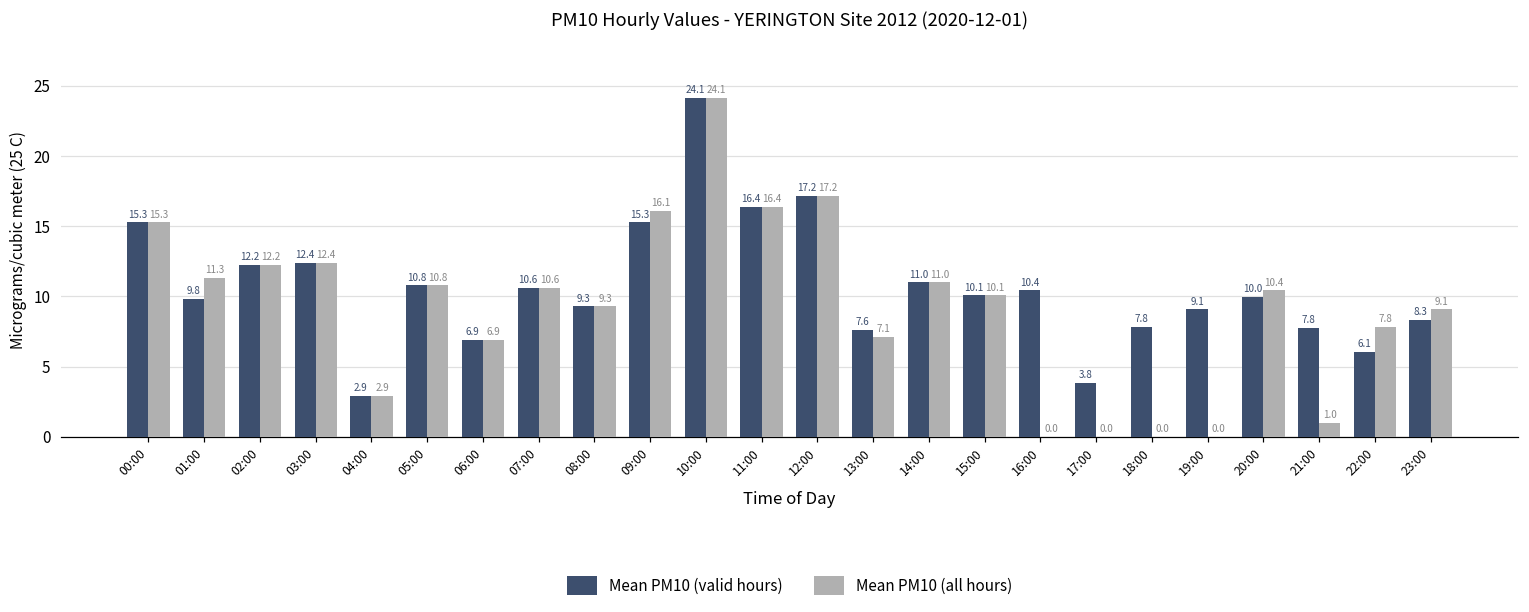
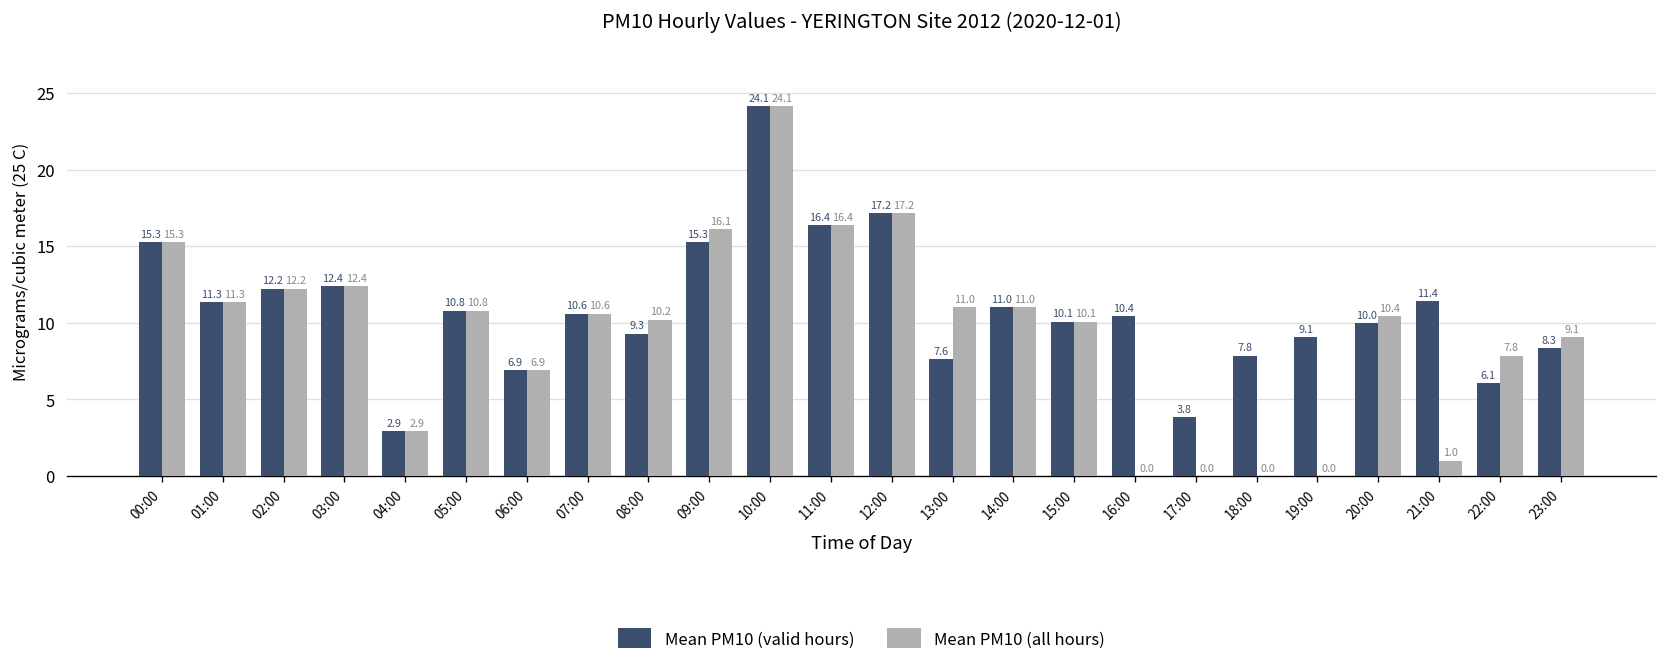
  {
    "Mean PM10 (valid hours)": {
      "00:00": 15.3,
-     "01:00": 9.8,
+     "01:00": 11.3,
      "02:00": 12.2,
      "03:00": 12.4,
      "04:00": 2.9,
      "05:00": 10.8,
      "06:00": 6.9,
      "07:00": 10.6,
      "08:00": 9.3,
      "09:00": 15.3,
      "10:00": 24.1,
      "11:00": 16.4,
      "12:00": 17.2,
      "13:00": 7.6,
      "14:00": 11.0,
      "15:00": 10.1,
      "16:00": 10.4,
      "17:00": 3.8,
      "18:00": 7.8,
      "19:00": 9.1,
      "20:00": 10.0,
-     "21:00": 7.8,
+     "21:00": 11.4,
      "22:00": 6.1,
      "23:00": 8.3
    },
    "Mean PM10 (all hours)": {
      "00:00": 15.3,
      "01:00": 11.3,
      "02:00": 12.2,
      "03:00": 12.4,
      "04:00": 2.9,
      "05:00": 10.8,
      "06:00": 6.9,
      "07:00": 10.6,
-     "08:00": 9.3,
+     "08:00": 10.2,
      "09:00": 16.1,
      "10:00": 24.1,
      "11:00": 16.4,
      "12:00": 17.2,
-     "13:00": 7.1,
+     "13:00": 11.0,
      "14:00": 11.0,
      "15:00": 10.1,
      "16:00": 0.0,
      "17:00": 0.0,
      "18:00": 0.0,
      "19:00": 0.0,
      "20:00": 10.4,
      "21:00": 1.0,
      "22:00": 7.8,
      "23:00": 9.1
    }
  }
